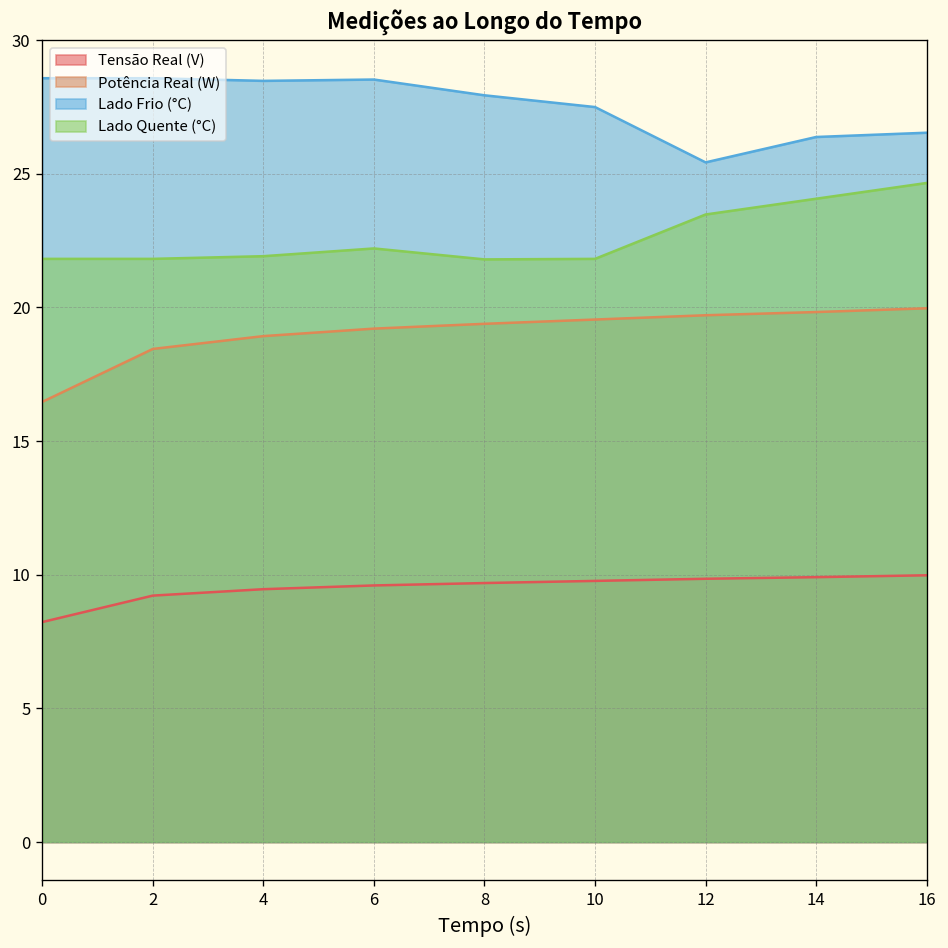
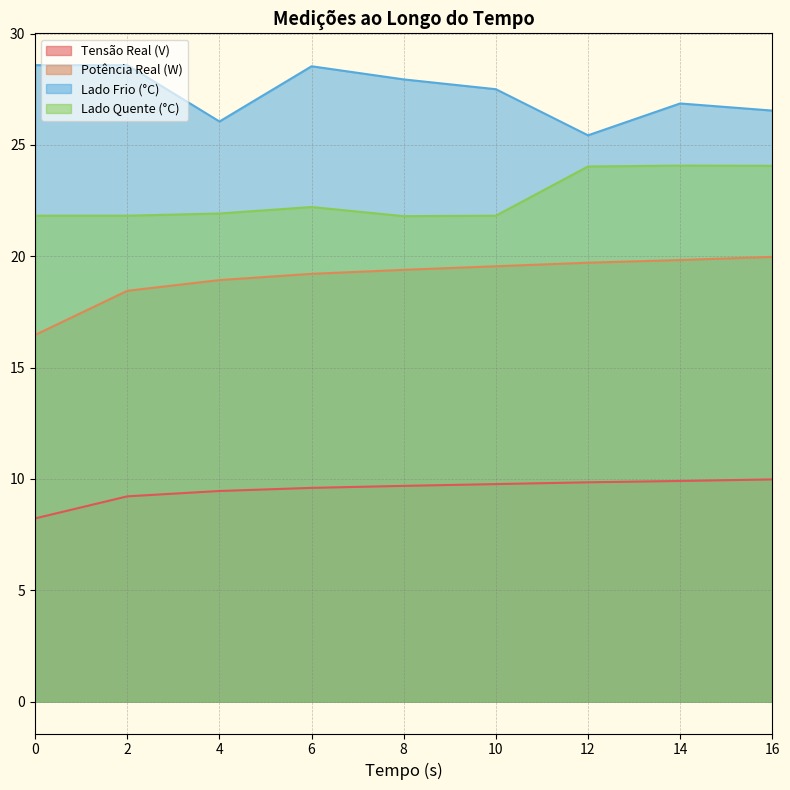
  {
    "Lado Frio (°C)": {
      "0": 28.6,
-     "4": 28.5,
+     "4": 26.1,
      "6": 28.5,
      "8": 27.9,
      "10": 27.5,
      "12": 25.4,
-     "14": 26.4,
+     "14": 26.9,
      "16": 26.5
    },
    "Lado Quente (°C)": {
      "0": 21.8,
      "2": 21.8,
      "4": 21.9,
      "6": 22.2,
      "8": 21.8,
      "10": 21.8,
-     "12": 23.5,
+     "12": 24.0,
      "14": 24.1,
-     "16": 24.7
+     "16": 24.1
    }
  }
